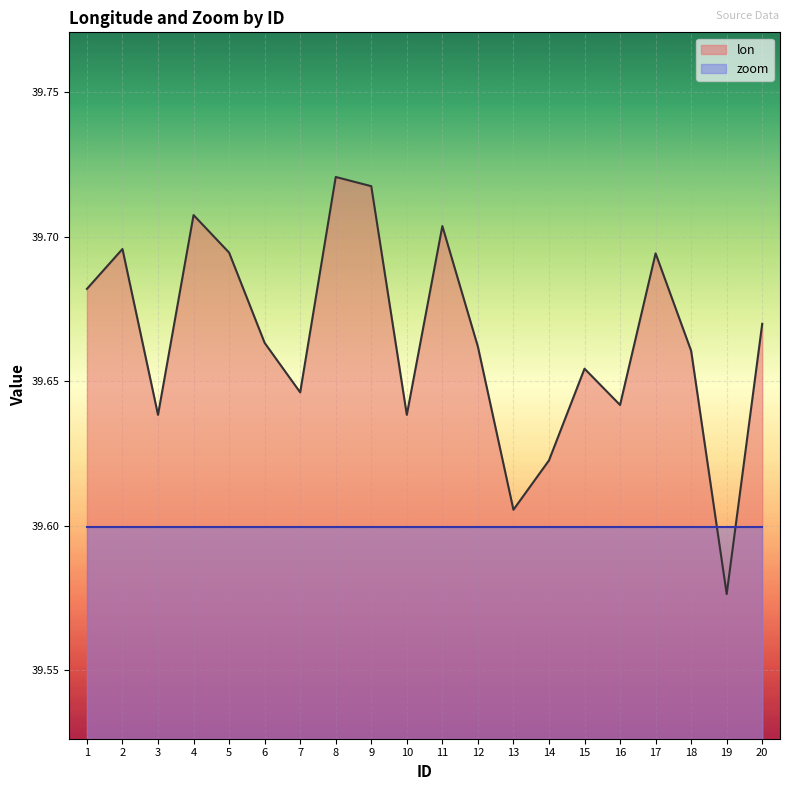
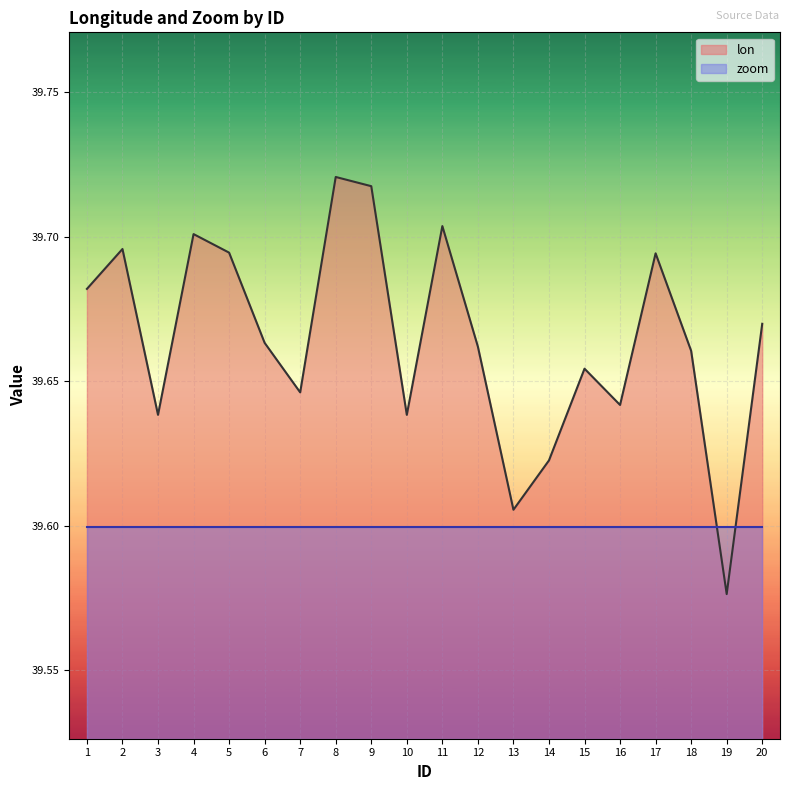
  {
    "lon": {
      "1": 39.682,
      "2": 39.696,
      "3": 39.638,
-     "4": 39.707,
+     "4": 39.701,
      "5": 39.694,
      "6": 39.663,
      "7": 39.646,
      "8": 39.721,
      "9": 39.717,
      "10": 39.638,
      "11": 39.704,
      "12": 39.662,
      "13": 39.606,
      "14": 39.623,
      "15": 39.654,
      "16": 39.642,
      "17": 39.694,
      "18": 39.660,
      "19": 39.576,
      "20": 39.670
    },
    "zoom": {
      "1": 39.600,
      "2": 39.600,
      "3": 39.600,
      "4": 39.600,
      "5": 39.600,
      "6": 39.600,
      "7": 39.600,
      "8": 39.600,
      "9": 39.600,
      "10": 39.600,
      "11": 39.600,
      "12": 39.600,
      "13": 39.600,
      "14": 39.600,
      "15": 39.600,
      "16": 39.600,
      "17": 39.600,
      "18": 39.600,
      "19": 39.600,
      "20": 39.600
    }
  }
